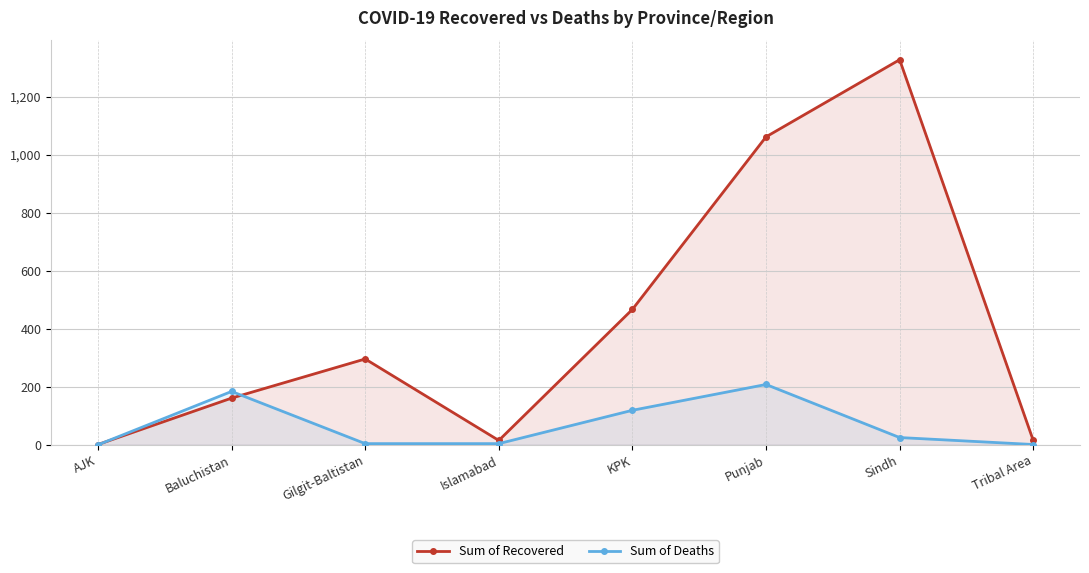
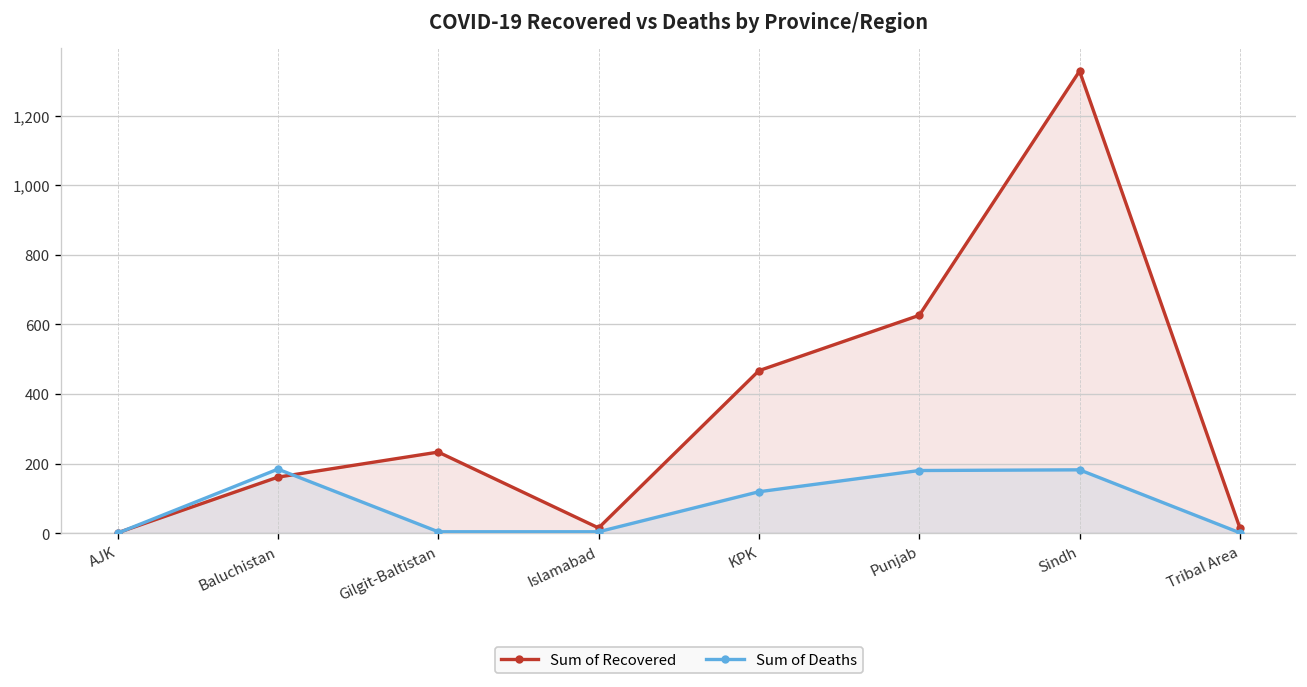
  {
    "Sum of Recovered": {
      "Baluchistan": "160",
-     "Gilgit-Baltistan": "300",
+     "Gilgit-Baltistan": "230",
      "Islamabad": "20",
      "KPK": "470",
-     "Punjab": "1,060",
+     "Punjab": "630",
      "Sindh": "1,330",
      "Tribal Area": "20"
    },
    "Sum of Deaths": {
      "Baluchistan": "180",
      "Gilgit-Baltistan": "0",
      "Islamabad": "0",
      "KPK": "120",
-     "Punjab": "210",
-     "Sindh": "30",
+     "Punjab": "180",
+     "Sindh": "180",
      "Tribal Area": "0"
    }
  }
